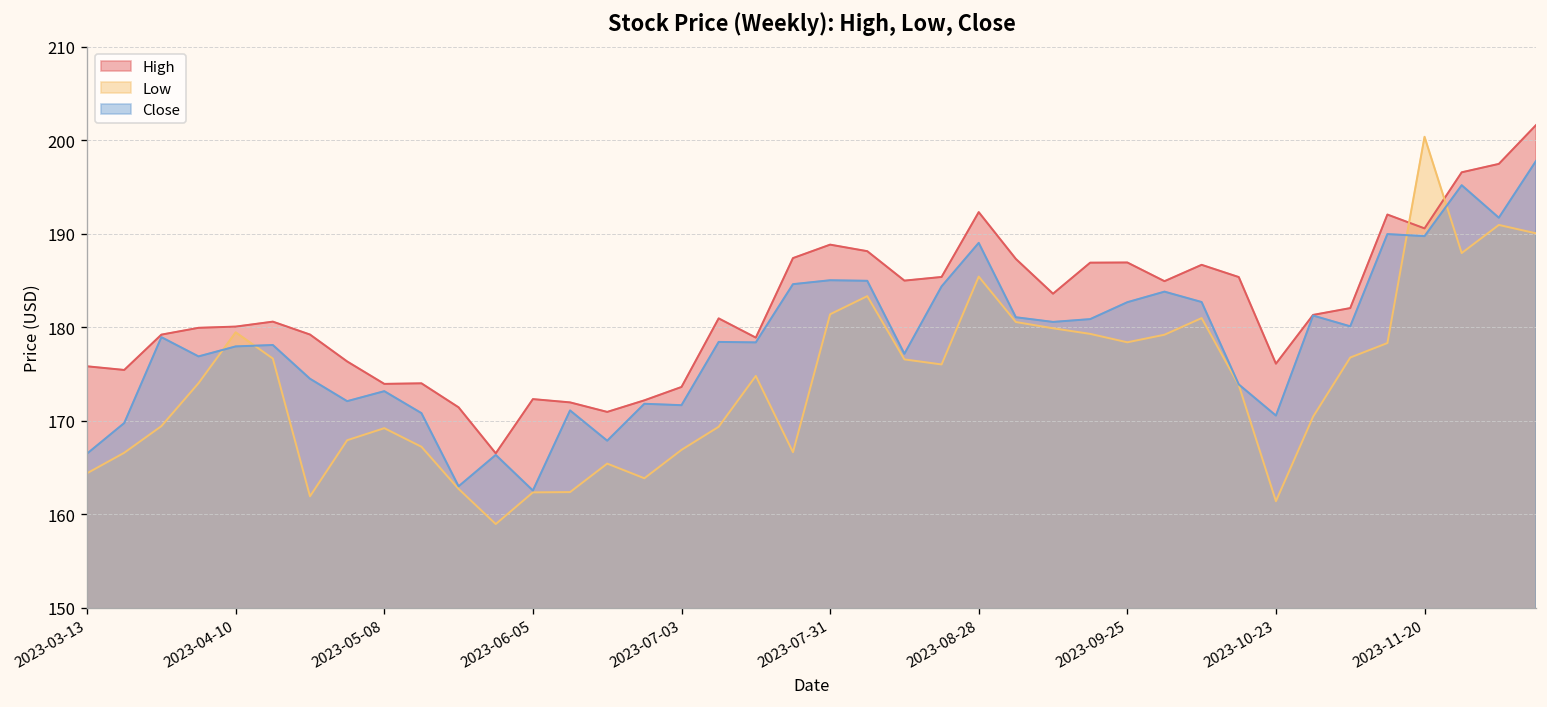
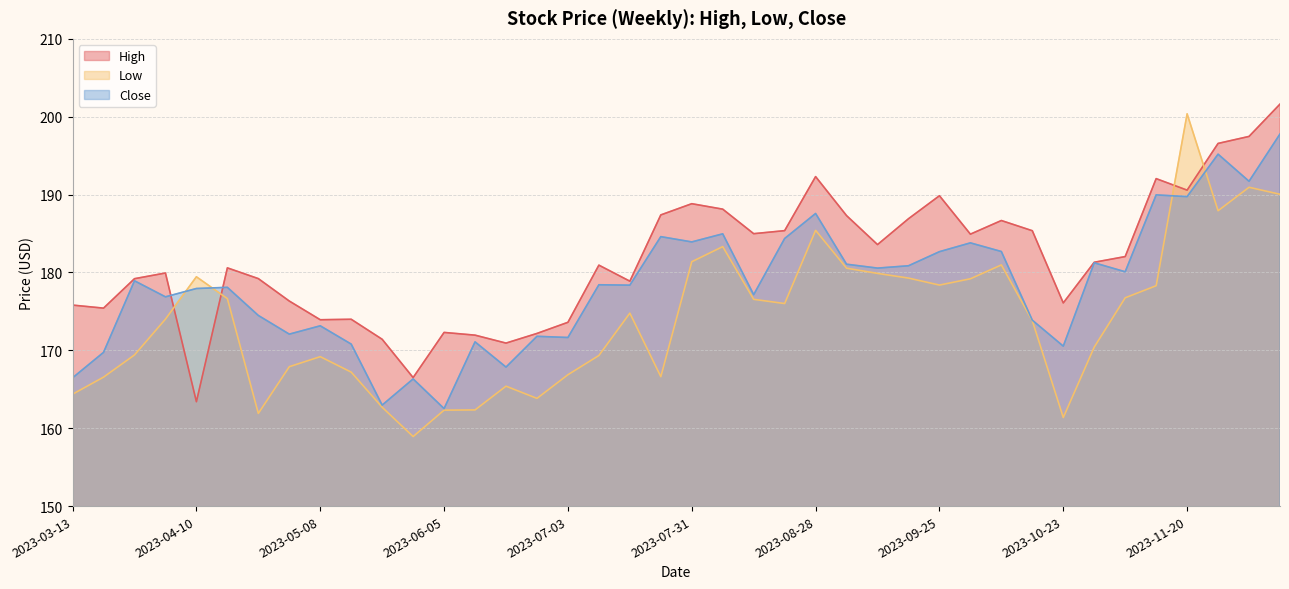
  {
    "High": {
      "2023-03-13": 176,
-     "2023-04-10": 180,
+     "2023-04-10": 163,
      "2023-05-08": 174,
      "2023-06-05": 172,
      "2023-07-03": 174,
      "2023-07-31": 189,
      "2023-08-28": 192,
-     "2023-09-25": 187,
+     "2023-09-25": 190,
      "2023-10-23": 176,
      "2023-11-20": 191
    },
    "Low": {
      "2023-03-13": 164,
      "2023-04-10": 179,
      "2023-05-08": 169,
      "2023-07-03": 167,
      "2023-07-31": 181,
      "2023-08-28": 185,
      "2023-09-25": 178,
      "2023-10-23": 161,
      "2023-11-20": 200
    },
    "Close": {
      "2023-03-13": 166,
      "2023-04-10": 178,
      "2023-05-08": 173,
      "2023-07-03": 172,
-     "2023-07-31": 185,
-     "2023-08-28": 189,
+     "2023-07-31": 184,
+     "2023-08-28": 188,
      "2023-09-25": 183,
      "2023-10-23": 171,
      "2023-11-20": 190
    }
  }
